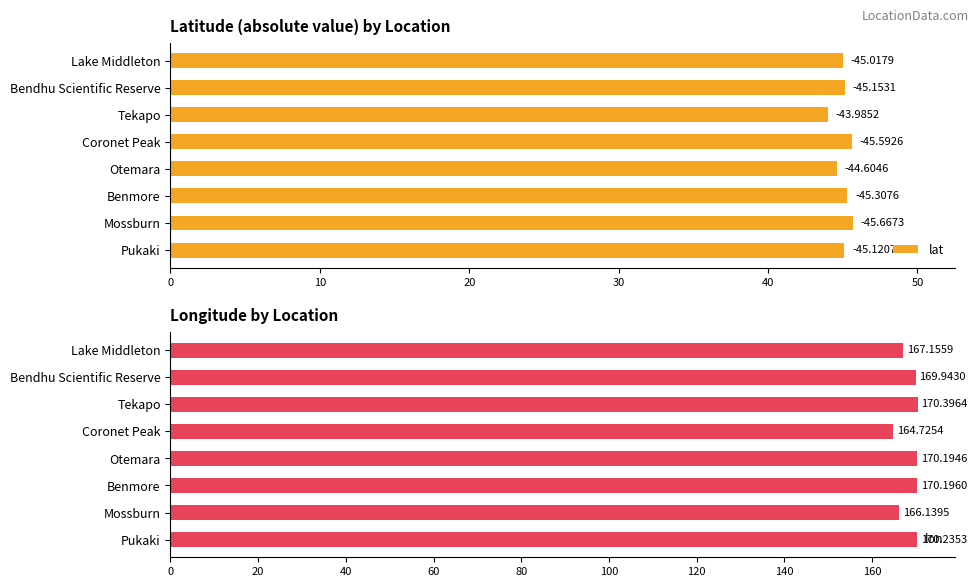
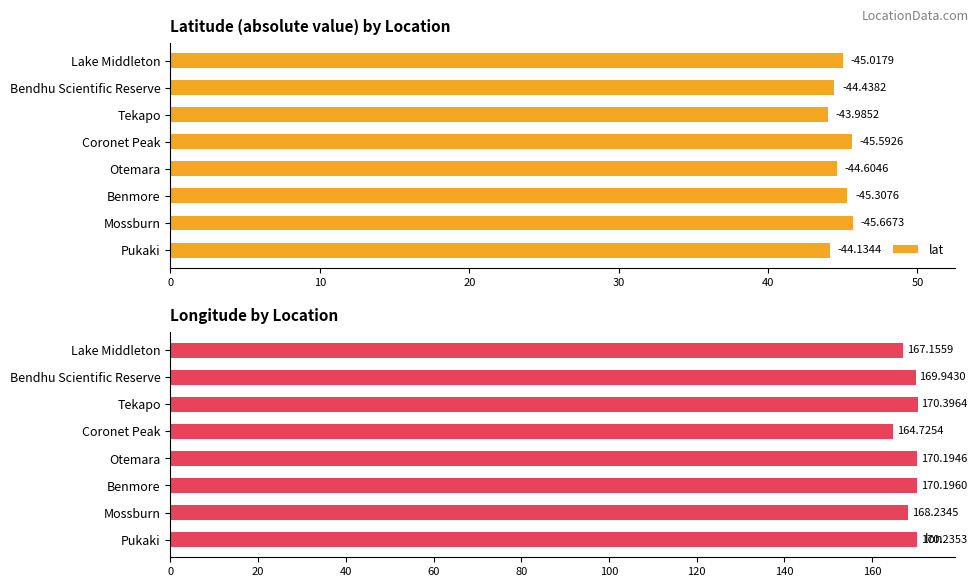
  {
    "Latitude (absolute value) by Location": {
-     "Bendhu Scientific Reserve": -45.1531,
-     "Pukaki": -45.1207
+     "Bendhu Scientific Reserve": -44.4382,
+     "Pukaki": -44.1344
    },
    "Longitude by Location": {
      "Lake Middleton": 167.1559,
      "Bendhu Scientific Reserve": 169.9430,
      "Tekapo": 170.3964,
      "Coronet Peak": 164.7254,
      "Otemara": 170.1946,
      "Benmore": 170.1960,
-     "Mossburn": 166.1395,
+     "Mossburn": 168.2345,
      "Pukaki": 170.2353
    }
  }
